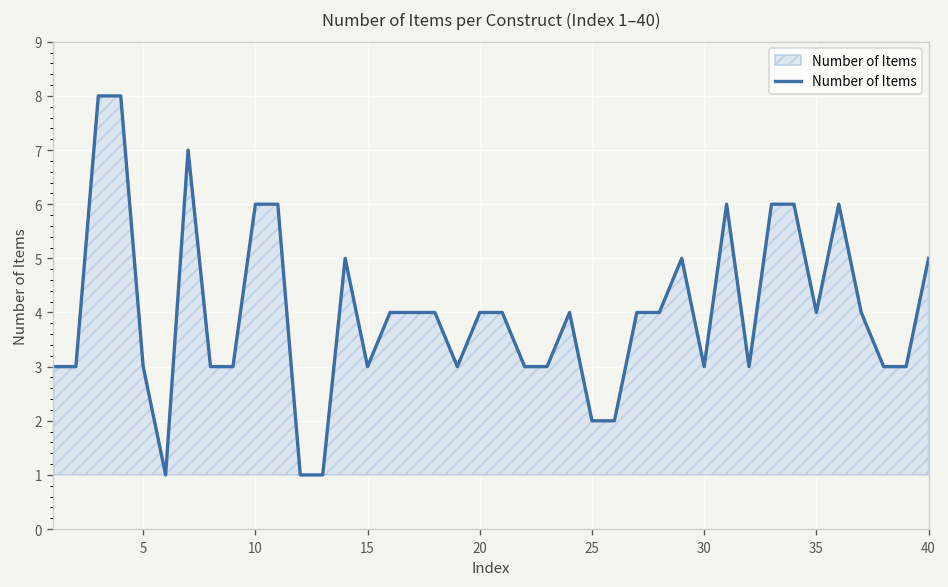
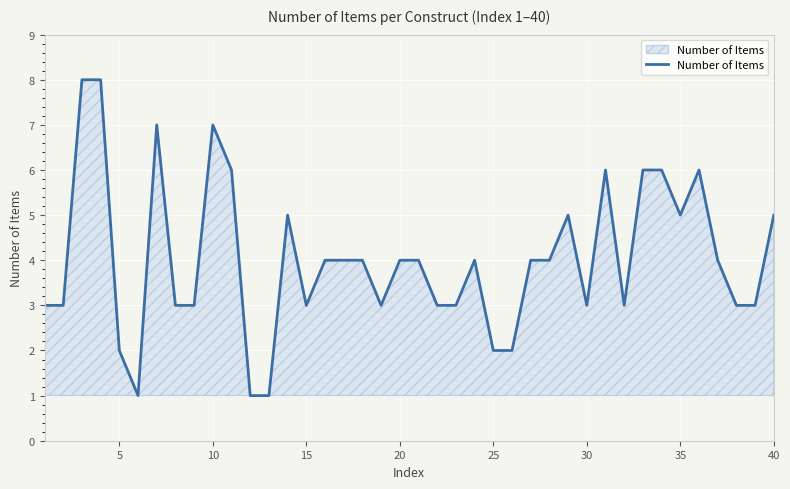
  {
-   "5": 3,
-   "10": 6,
+   "5": 2,
+   "10": 7,
    "15": 3,
    "20": 4,
    "25": 2,
    "30": 3,
-   "35": 4,
+   "35": 5,
    "40": 5
  }
